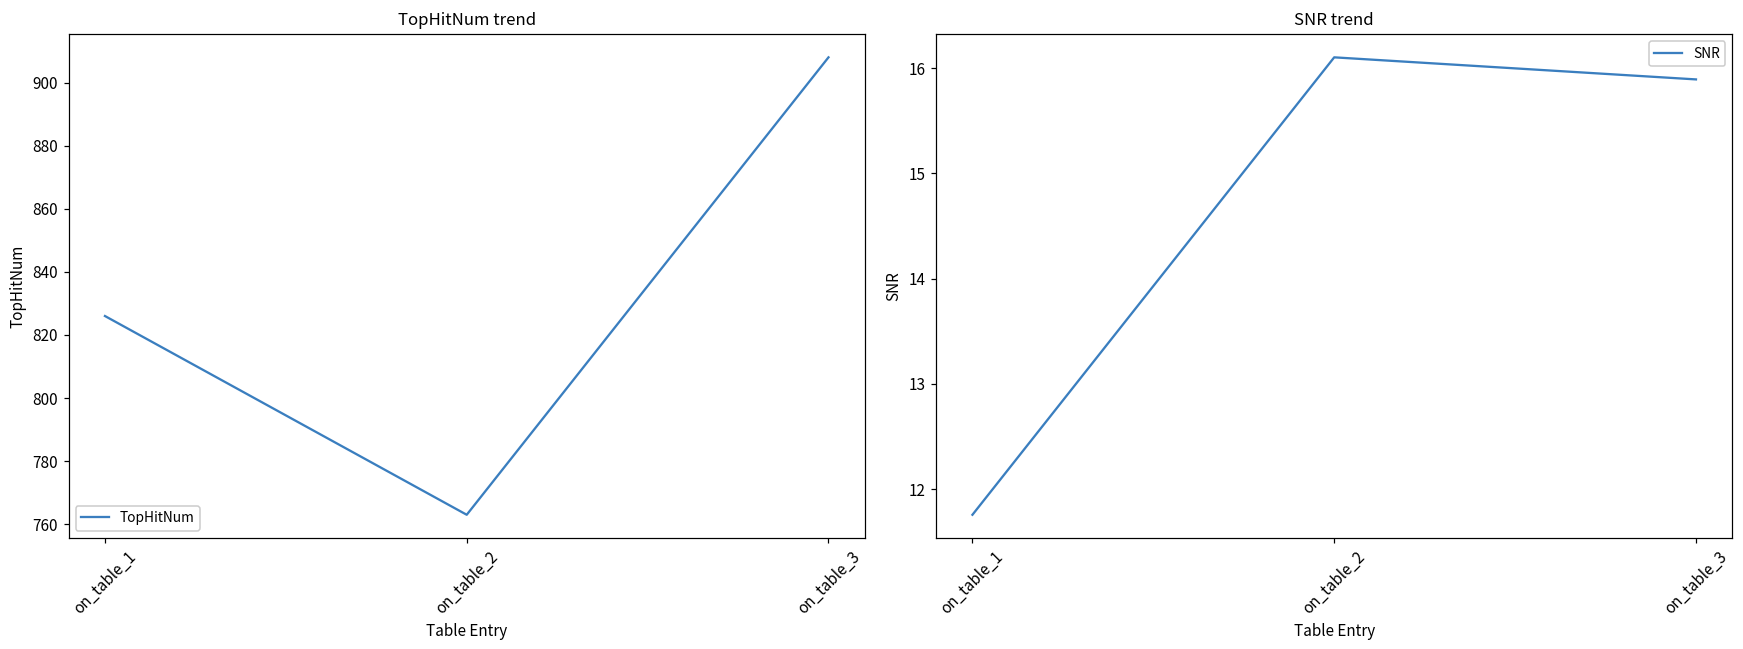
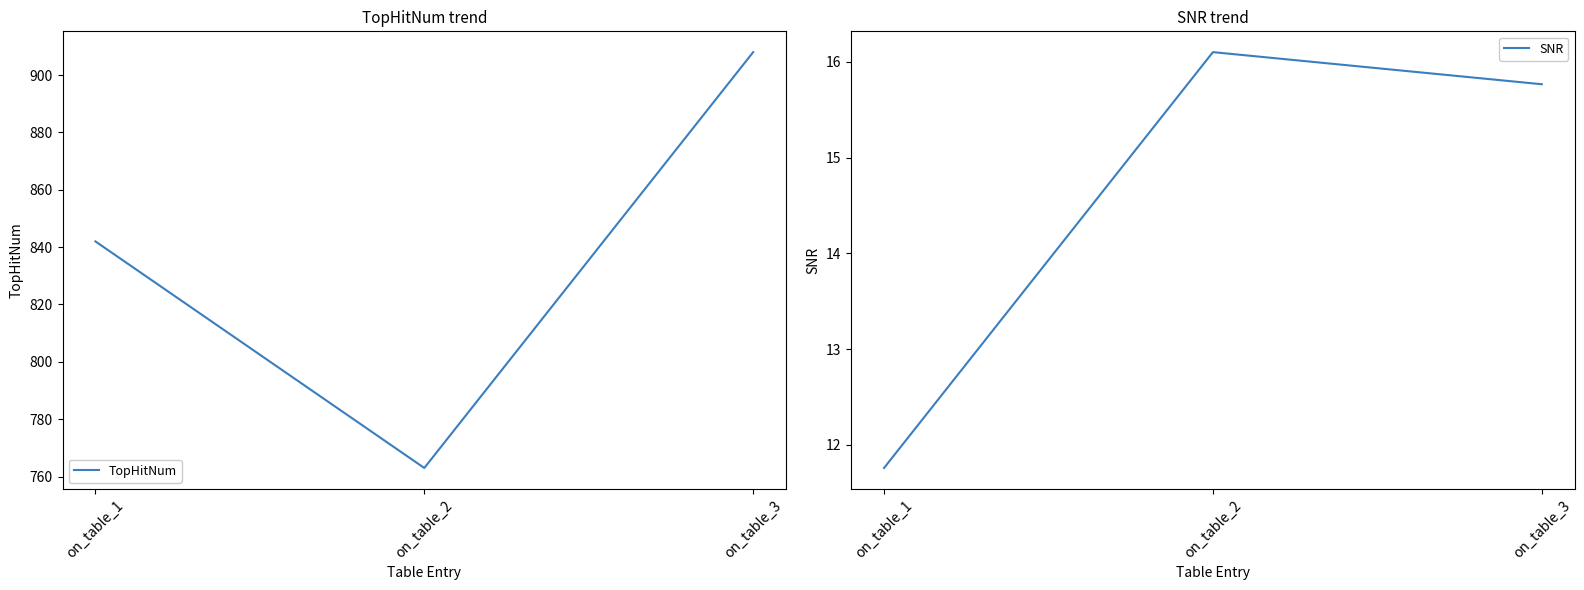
  {
    "TopHitNum trend": {
-     "on_table_1": 826,
+     "on_table_1": 842,
      "on_table_2": 763,
      "on_table_3": 908
    },
    "SNR trend": {
      "on_table_1": 11.8,
      "on_table_2": 16.1,
-     "on_table_3": 15.9
+     "on_table_3": 15.8
    }
  }
